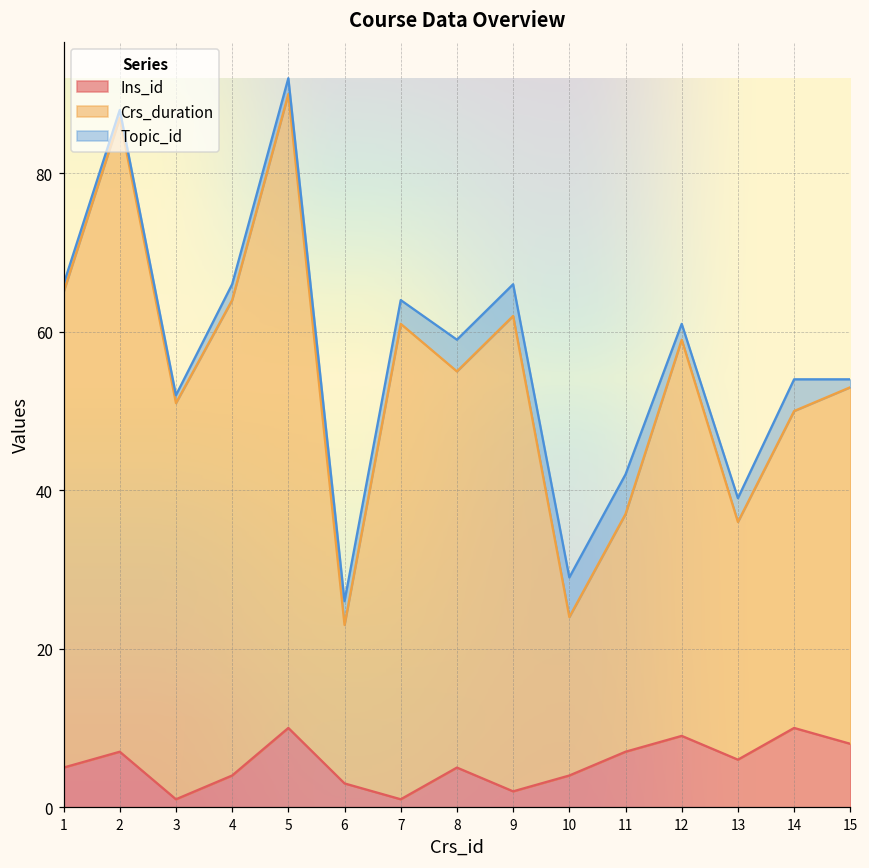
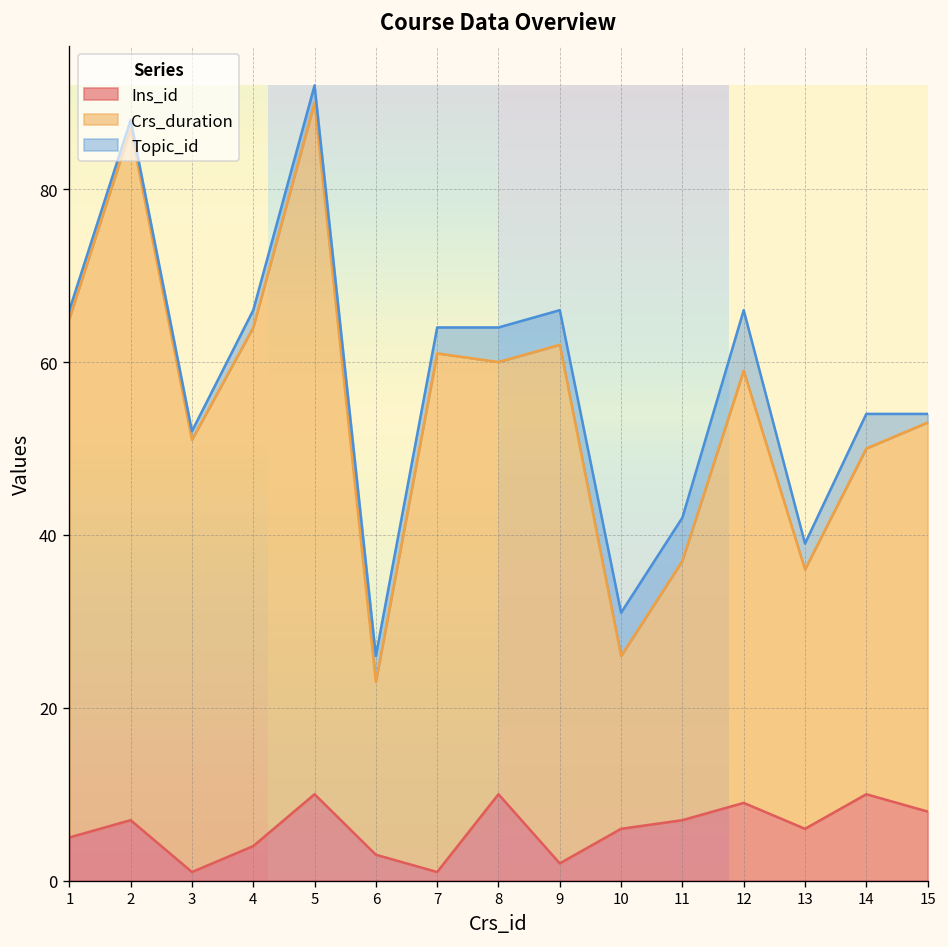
  {
    "Ins_id": {
      "1": 5,
      "2": 7,
      "3": 1,
      "4": 4,
      "5": 10,
      "6": 3,
      "7": 1,
-     "8": 5,
+     "8": 10,
      "9": 2,
-     "10": 4,
+     "10": 6,
      "11": 7,
      "12": 9,
      "13": 6,
      "14": 10,
      "15": 8
    },
    "Crs_duration": {
      "1": 60,
      "3": 50,
      "4": 60,
      "5": 80,
      "6": 20,
      "7": 60,
      "8": 50,
      "9": 60,
      "10": 20,
      "11": 30,
      "12": 50,
      "13": 30,
      "14": 40,
      "15": 45
    },
    "Topic_id": {
      "1": 1,
      "3": 1,
      "4": 2,
      "5": 2,
      "6": 3,
      "7": 3,
      "8": 4,
      "9": 4,
      "10": 5,
      "11": 5,
-     "12": 2,
+     "12": 7,
      "13": 3,
      "14": 4,
      "15": 1
    }
  }
